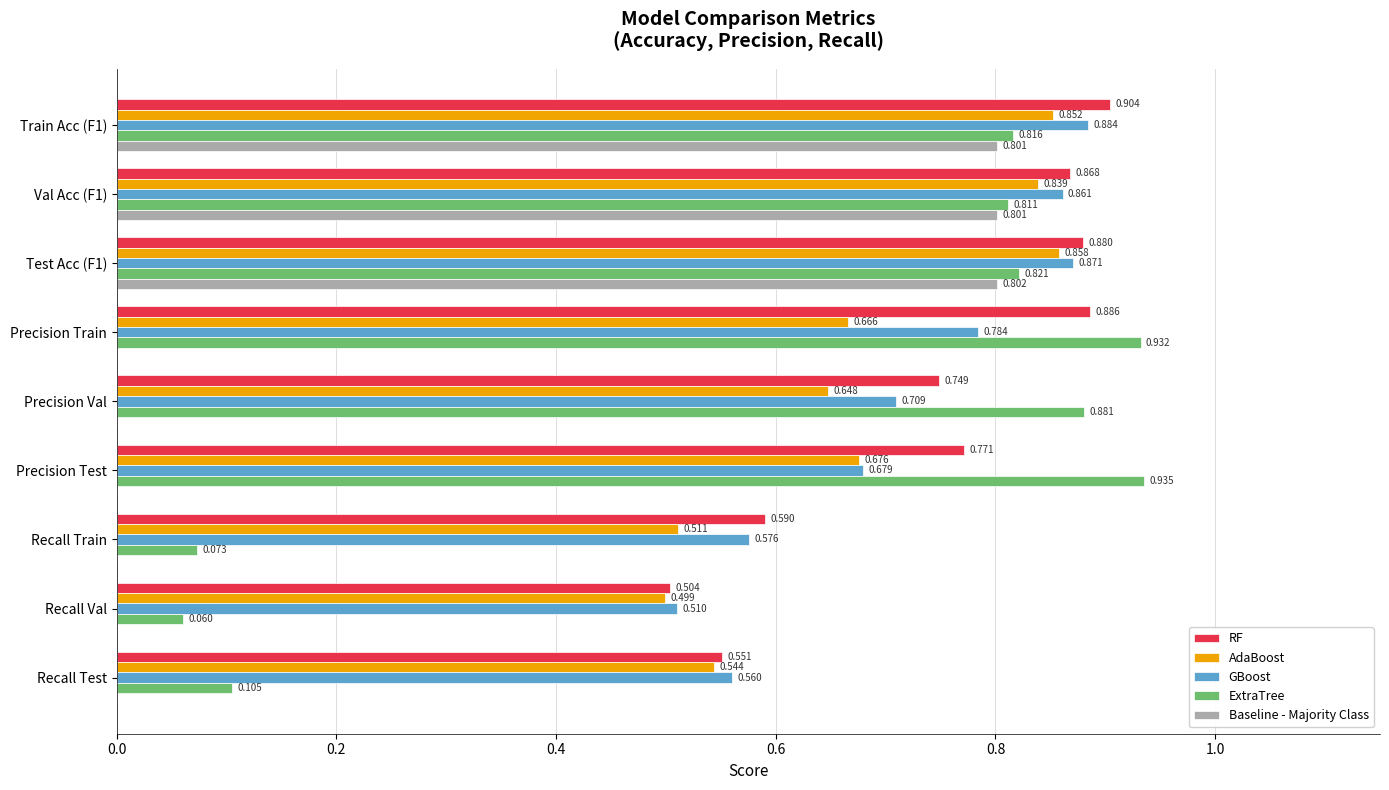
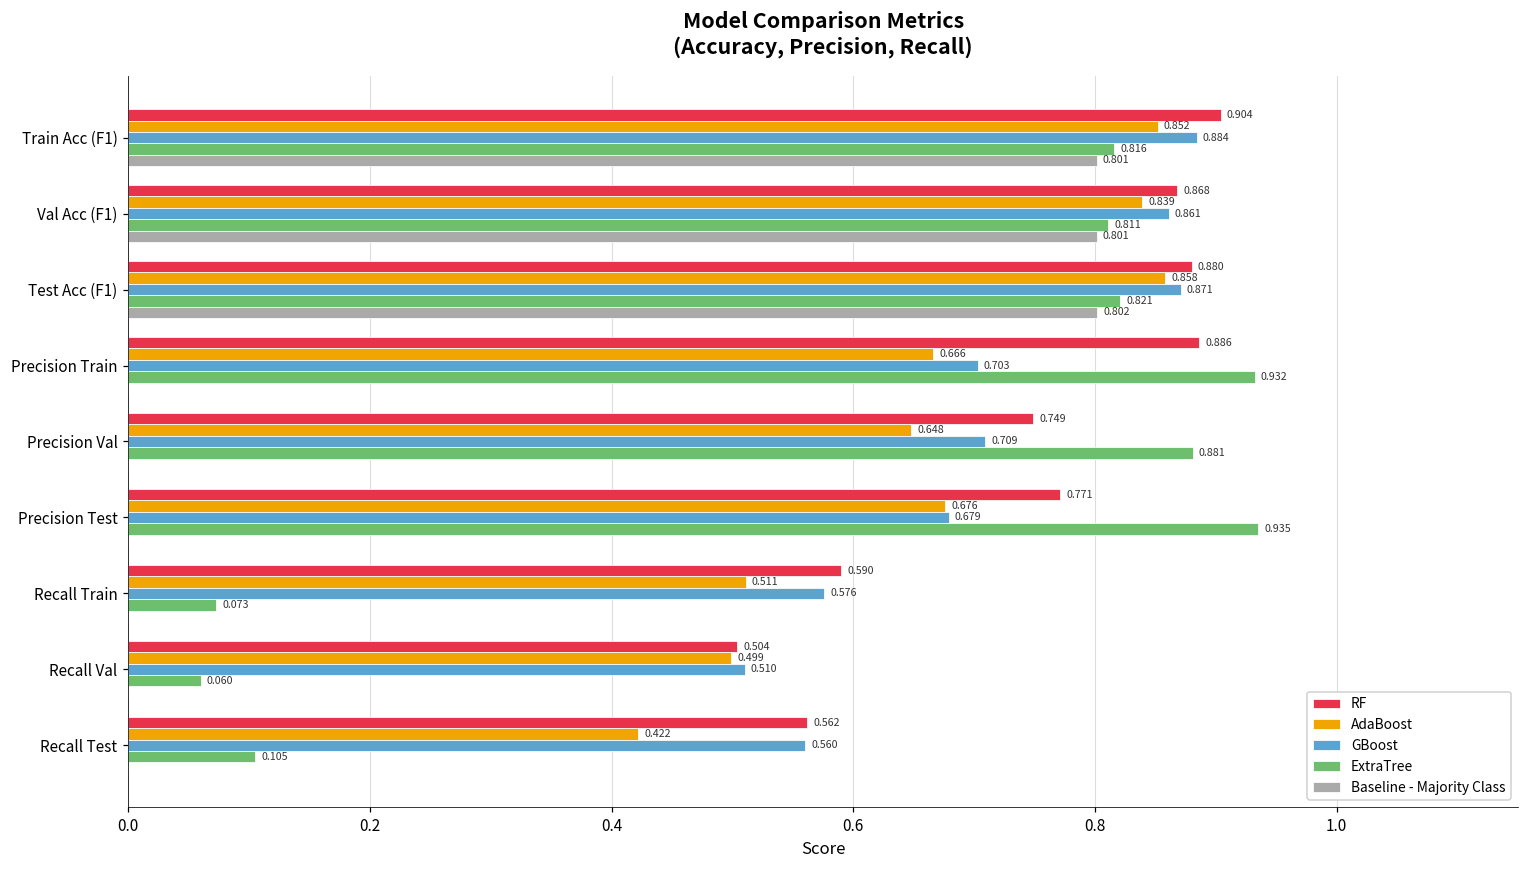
  {
    "RF": {
      "Train Acc (F1)": 0.904,
      "Val Acc (F1)": 0.868,
      "Test Acc (F1)": 0.880,
      "Precision Train": 0.886,
      "Precision Val": 0.749,
      "Precision Test": 0.771,
      "Recall Train": 0.590,
      "Recall Val": 0.504,
-     "Recall Test": 0.551
+     "Recall Test": 0.562
    },
    "AdaBoost": {
      "Train Acc (F1)": 0.852,
      "Val Acc (F1)": 0.839,
      "Test Acc (F1)": 0.858,
      "Precision Train": 0.666,
      "Precision Val": 0.648,
      "Precision Test": 0.676,
      "Recall Train": 0.511,
      "Recall Val": 0.499,
-     "Recall Test": 0.544
+     "Recall Test": 0.422
    },
    "GBoost": {
      "Train Acc (F1)": 0.884,
      "Val Acc (F1)": 0.861,
      "Test Acc (F1)": 0.871,
-     "Precision Train": 0.784,
+     "Precision Train": 0.703,
      "Precision Val": 0.709,
      "Precision Test": 0.679,
      "Recall Train": 0.576,
      "Recall Val": 0.510,
      "Recall Test": 0.560
    },
    "ExtraTree": {
      "Train Acc (F1)": 0.816,
      "Val Acc (F1)": 0.811,
      "Test Acc (F1)": 0.821,
      "Precision Train": 0.932,
      "Precision Val": 0.881,
      "Precision Test": 0.935,
      "Recall Train": 0.073,
      "Recall Val": 0.060,
      "Recall Test": 0.105
    },
    "Baseline - Majority Class": {
      "Train Acc (F1)": 0.801,
      "Val Acc (F1)": 0.801,
      "Test Acc (F1)": 0.802
    }
  }
